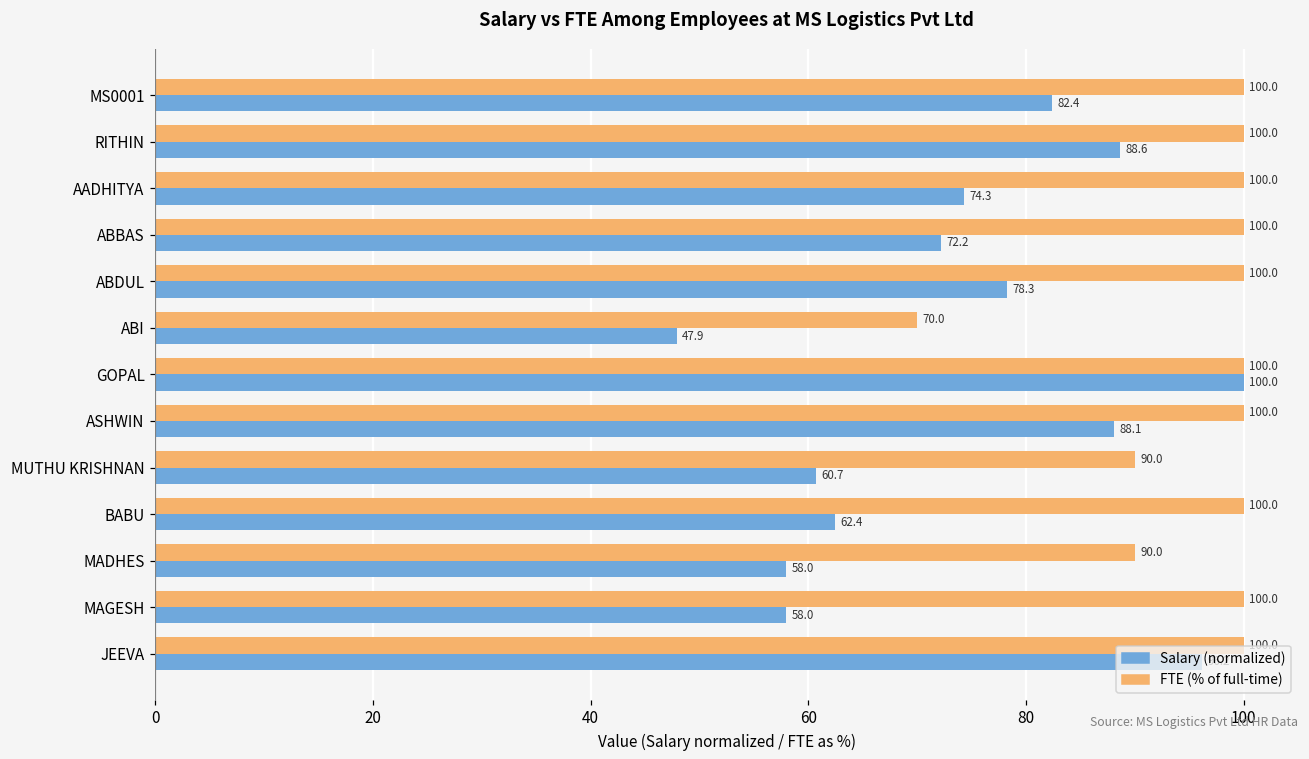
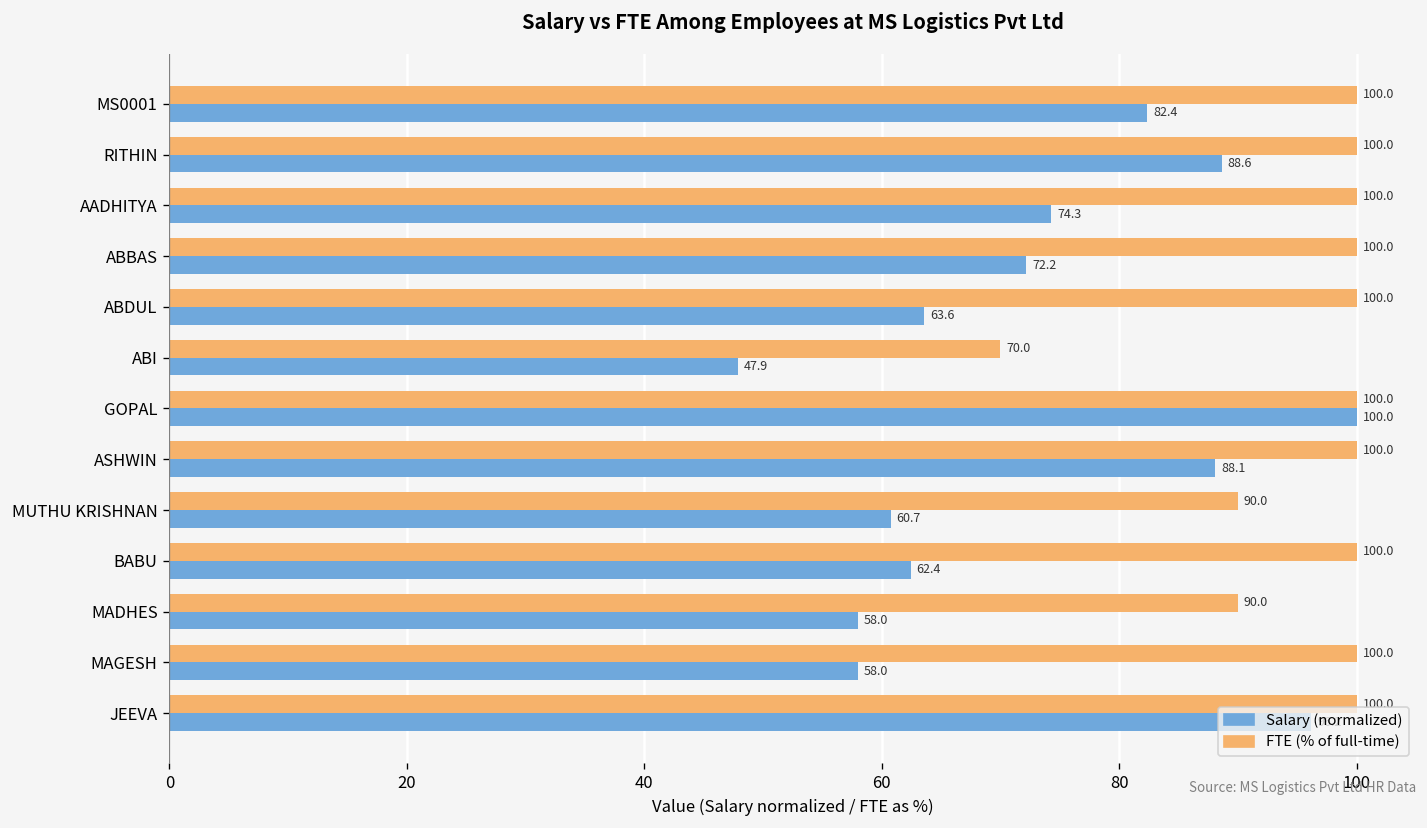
  {
    "Salary (normalized)": {
      "MS0001": 82.4,
      "RITHIN": 88.6,
      "AADHITYA": 74.3,
      "ABBAS": 72.2,
-     "ABDUL": 78.3,
+     "ABDUL": 63.6,
      "ABI": 47.9,
      "GOPAL": 100.0,
      "ASHWIN": 88.1,
      "MUTHU KRISHNAN": 60.7,
      "BABU": 62.4,
      "MADHES": 58.0,
      "MAGESH": 58.0
    },
    "FTE (% of full-time)": {
      "MS0001": 100.0,
      "RITHIN": 100.0,
      "AADHITYA": 100.0,
      "ABBAS": 100.0,
      "ABDUL": 100.0,
      "ABI": 70.0,
      "GOPAL": 100.0,
      "ASHWIN": 100.0,
      "MUTHU KRISHNAN": 90.0,
      "BABU": 100.0,
      "MADHES": 90.0,
      "MAGESH": 100.0
    }
  }
